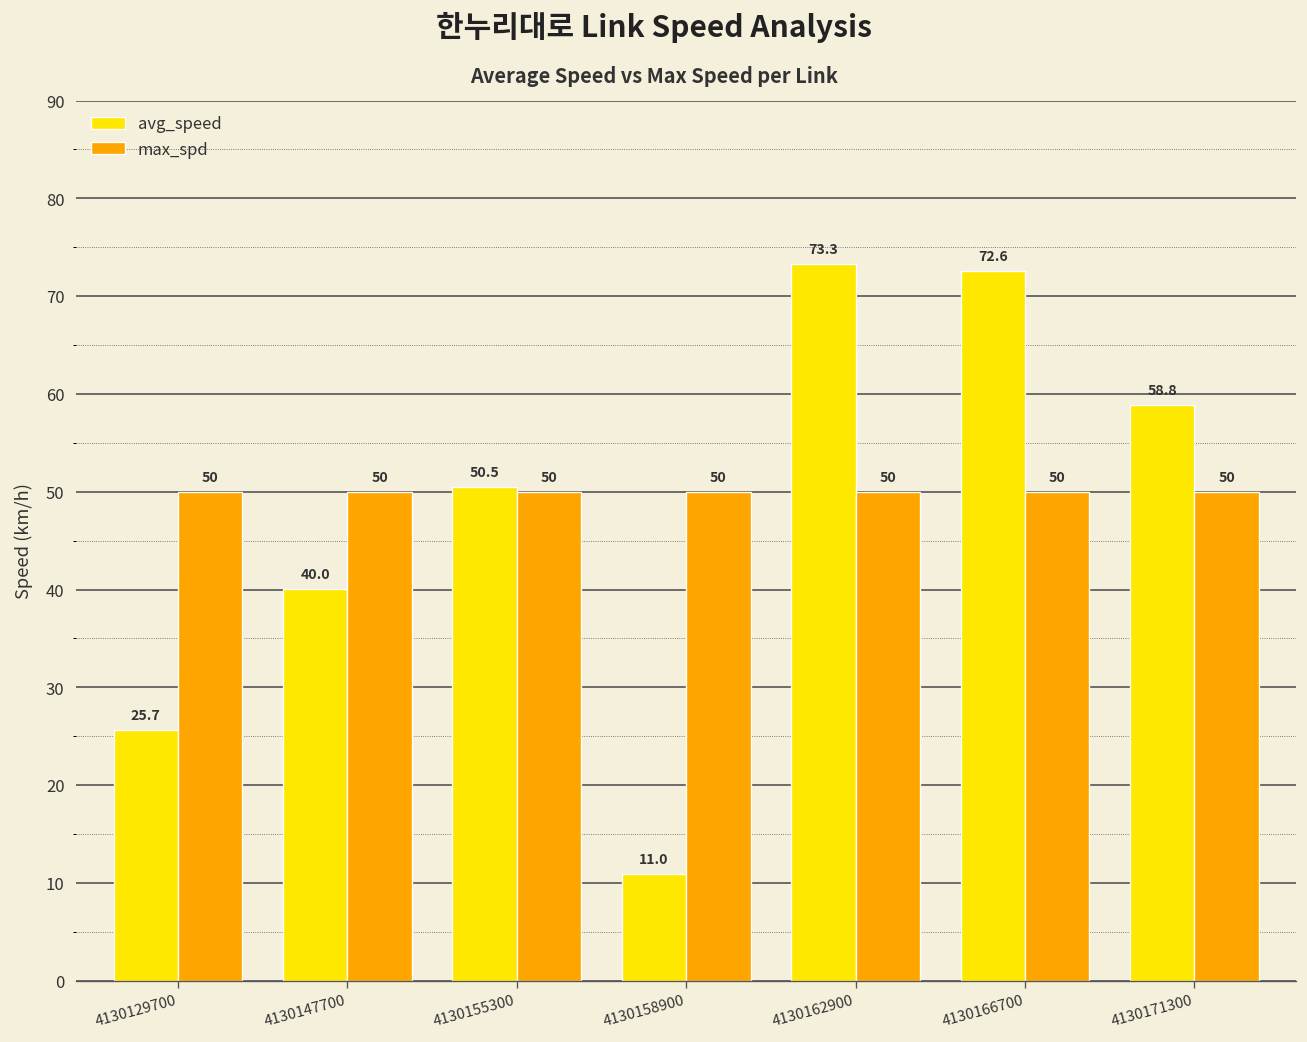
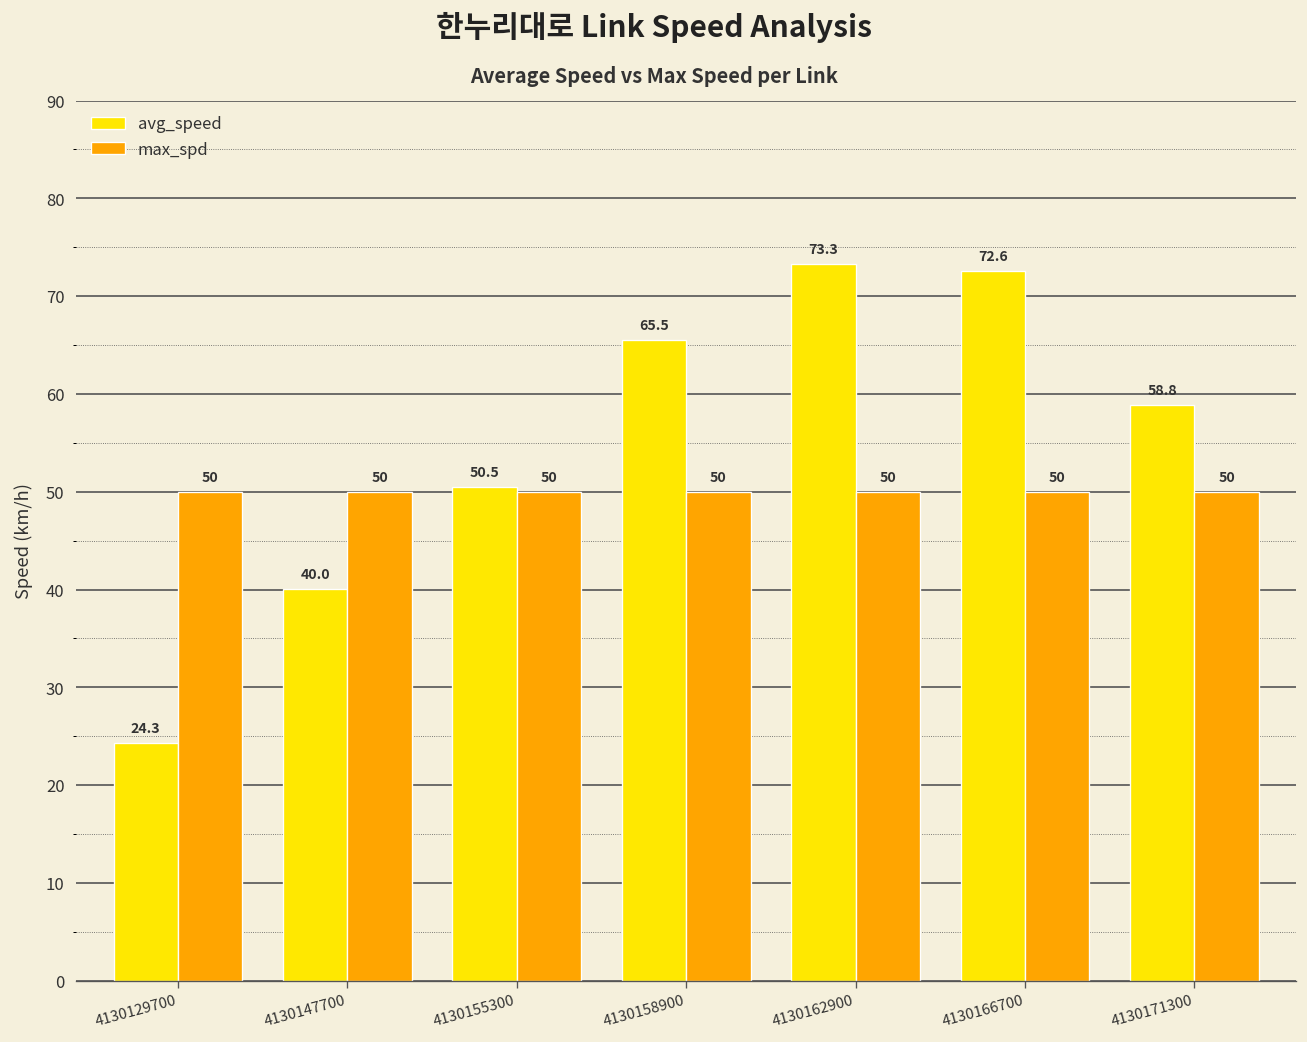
  {
    "avg_speed": {
-     "4130129700": 25.7,
+     "4130129700": 24.3,
      "4130147700": 40.0,
      "4130155300": 50.5,
-     "4130158900": 11.0,
+     "4130158900": 65.5,
      "4130162900": 73.3,
      "4130166700": 72.6,
      "4130171300": 58.8
    },
    "max_spd": {
      "4130129700": 50,
      "4130147700": 50,
      "4130155300": 50,
      "4130158900": 50,
      "4130162900": 50,
      "4130166700": 50,
      "4130171300": 50
    }
  }
